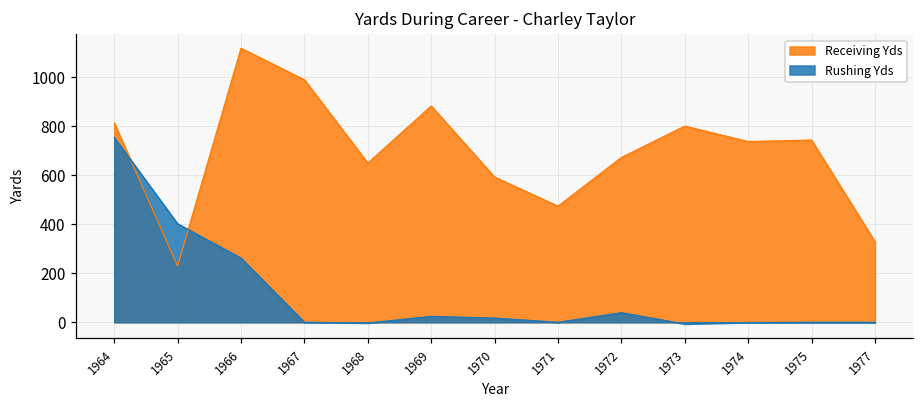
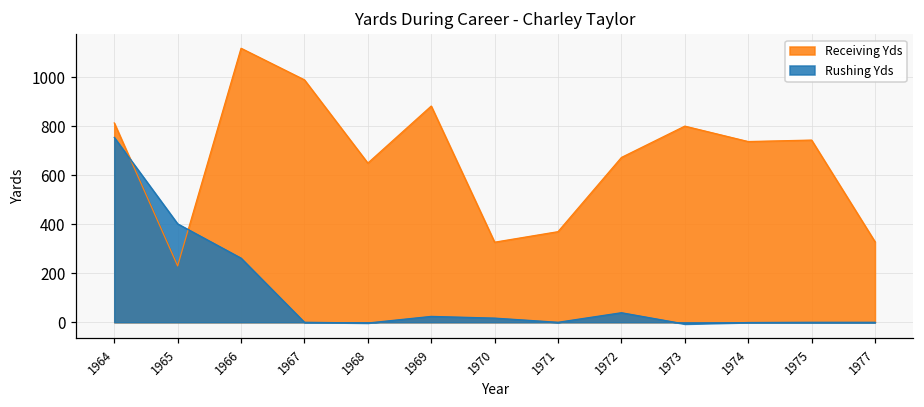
  {
    "Receiving Yds": {
      "1964": 810,
      "1965": 230,
      "1966": 1120,
      "1967": 990,
      "1968": 650,
      "1969": 880,
-     "1970": 590,
-     "1971": 470,
+     "1970": 330,
+     "1971": 370,
      "1972": 670,
      "1973": 800,
      "1974": 740,
      "1975": 740,
      "1977": 330
    }
  }
